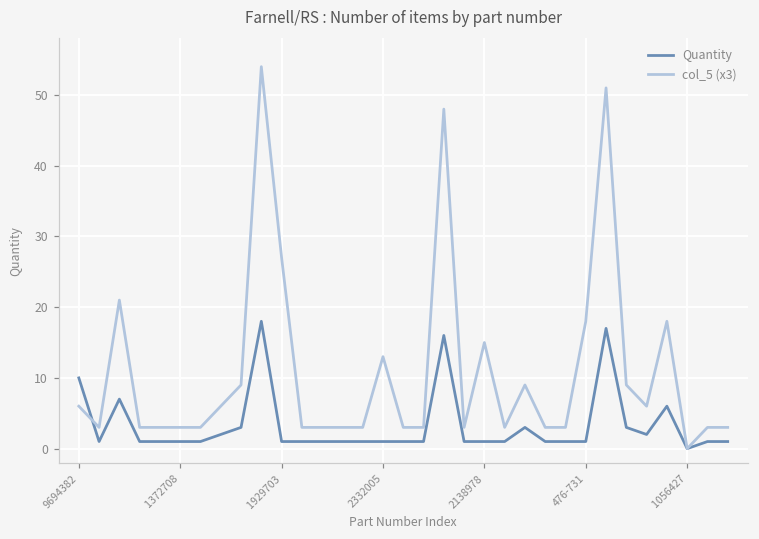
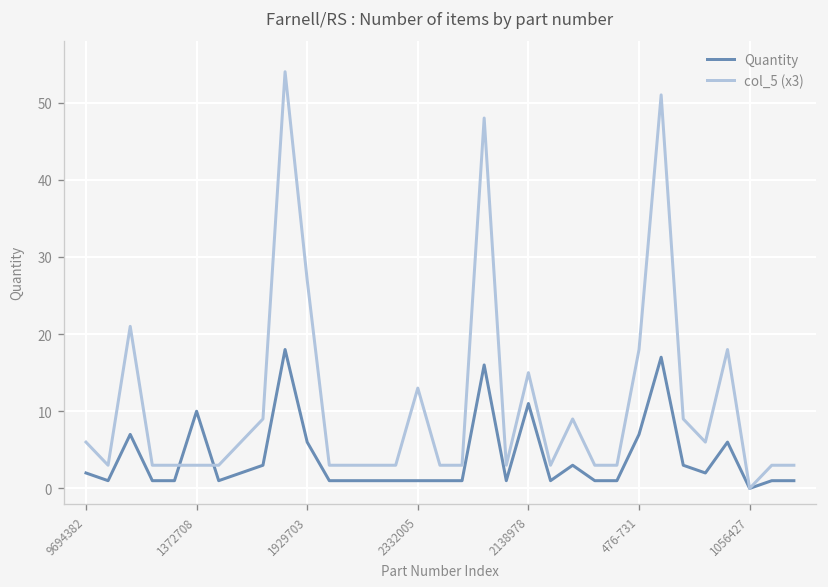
  {
    "Quantity": {
-     "9694382": 10,
-     "1372708": 1,
-     "1929703": 1,
+     "9694382": 2,
+     "1372708": 10,
+     "1929703": 6,
      "2332005": 1,
-     "2138978": 1,
-     "476-731": 1
+     "2138978": 11,
+     "476-731": 7
    },
    "col_5 (x3)": {
      "9694382": 6,
      "1372708": 3,
      "1929703": 27,
      "2332005": 13,
      "2138978": 15,
      "476-731": 18
    }
  }
